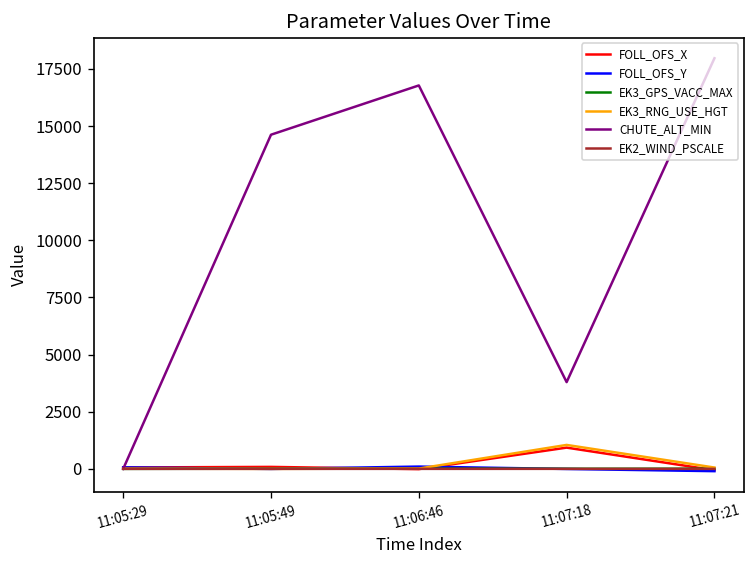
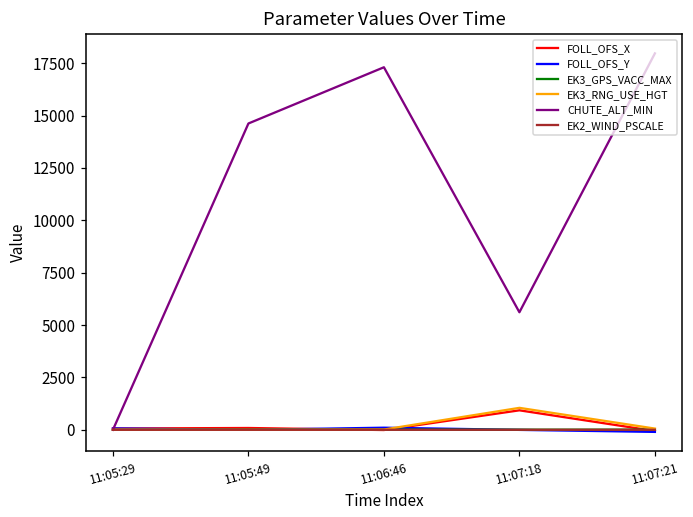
  {
    "CHUTE_ALT_MIN": {
      "11:05:49": 14600,
-     "11:06:46": 16800,
-     "11:07:18": 3800
+     "11:06:46": 17300,
+     "11:07:18": 5600
    }
  }
